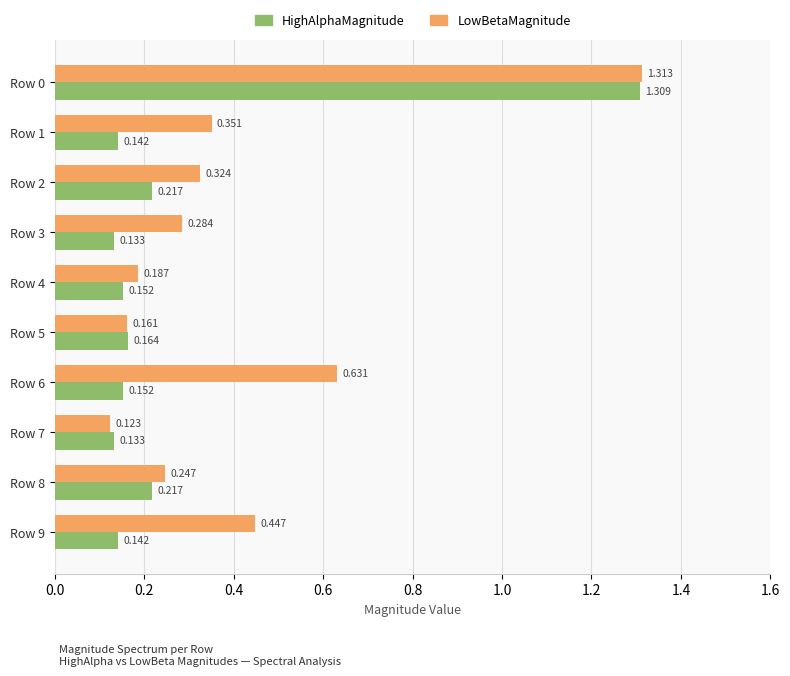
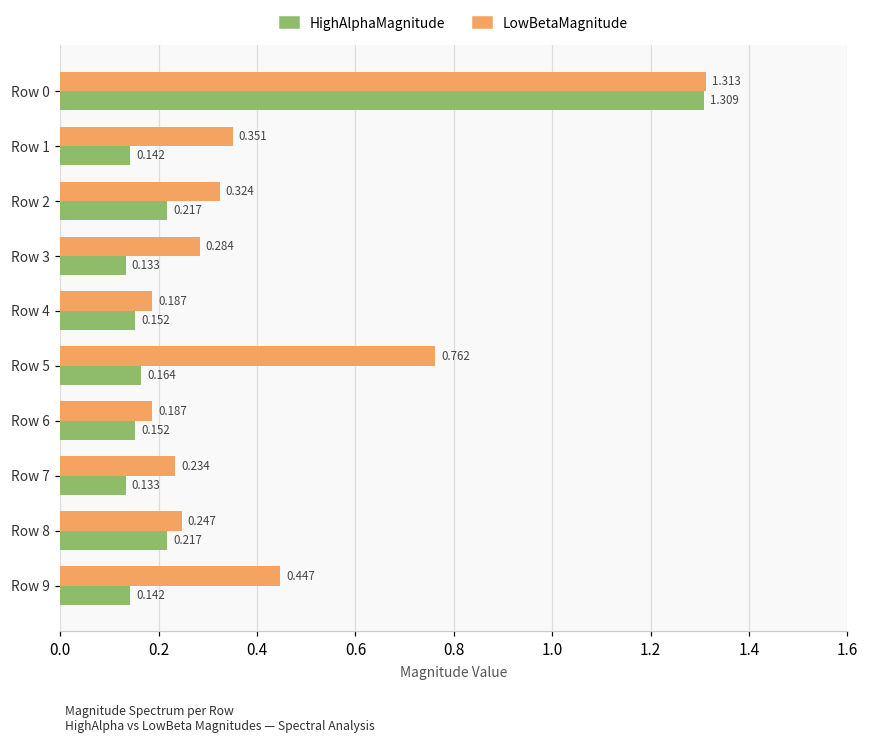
  {
    "HighAlphaMagnitude": {
      "Row 0": 1.309,
      "Row 1": 0.142,
      "Row 2": 0.217,
      "Row 3": 0.133,
      "Row 4": 0.152,
      "Row 5": 0.164,
      "Row 6": 0.152,
      "Row 7": 0.133,
      "Row 8": 0.217,
      "Row 9": 0.142
    },
    "LowBetaMagnitude": {
      "Row 0": 1.313,
      "Row 1": 0.351,
      "Row 2": 0.324,
      "Row 3": 0.284,
      "Row 4": 0.187,
-     "Row 5": 0.161,
-     "Row 6": 0.631,
-     "Row 7": 0.123,
+     "Row 5": 0.762,
+     "Row 6": 0.187,
+     "Row 7": 0.234,
      "Row 8": 0.247,
      "Row 9": 0.447
    }
  }
